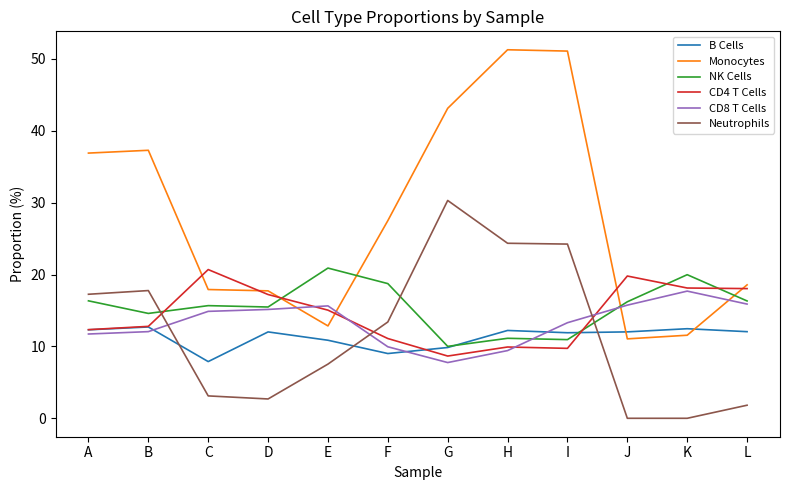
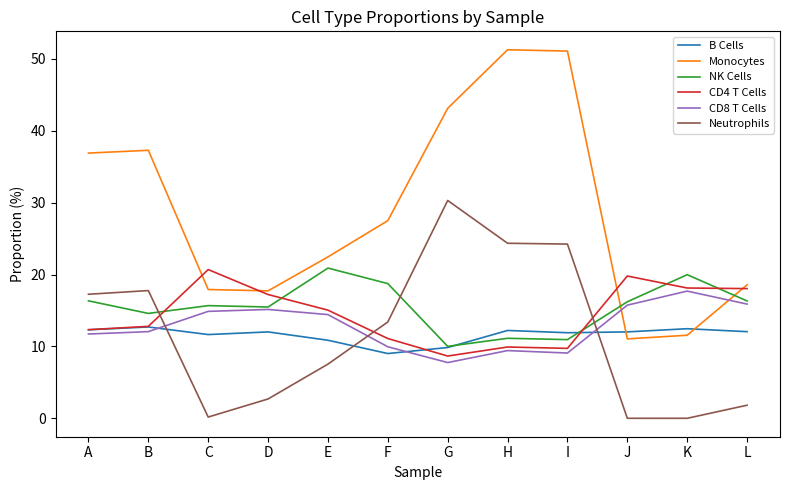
  {
    "B Cells": {
-     "C": 8,
+     "C": 12,
      "D": 12,
      "E": 11,
      "F": 9,
      "H": 12,
      "I": 12,
      "J": 12,
      "K": 12,
      "L": 12
    },
    "Monocytes": {
      "A": 37,
      "B": 37,
      "C": 18,
      "D": 18,
-     "E": 13,
+     "E": 22,
      "F": 27,
      "G": 43,
      "H": 51,
      "I": 51,
      "J": 11,
      "K": 12,
      "L": 19
    },
    "NK Cells": {
      "A": 16,
      "B": 15,
      "C": 16,
      "E": 21,
      "F": 19,
      "H": 11,
      "I": 11,
      "J": 16,
      "K": 20,
      "L": 16
    },
    "CD4 T Cells": {
      "C": 21,
      "D": 17,
      "E": 15,
      "F": 11,
      "G": 9,
      "H": 10,
      "I": 10,
      "J": 20,
      "K": 18,
      "L": 18
    },
    "CD8 T Cells": {
      "A": 12,
      "B": 12,
      "C": 15,
-     "E": 16,
+     "E": 14,
      "F": 10,
      "G": 8,
      "H": 9,
-     "I": 13,
+     "I": 9,
      "J": 16,
      "K": 18,
      "L": 16
    },
    "Neutrophils": {
      "A": 17,
      "B": 18,
-     "C": 3,
+     "C": 0,
      "D": 3,
      "E": 8,
      "F": 13,
      "G": 30,
      "H": 24,
      "I": 24,
      "J": 0,
      "K": 0,
      "L": 2
    }
  }
